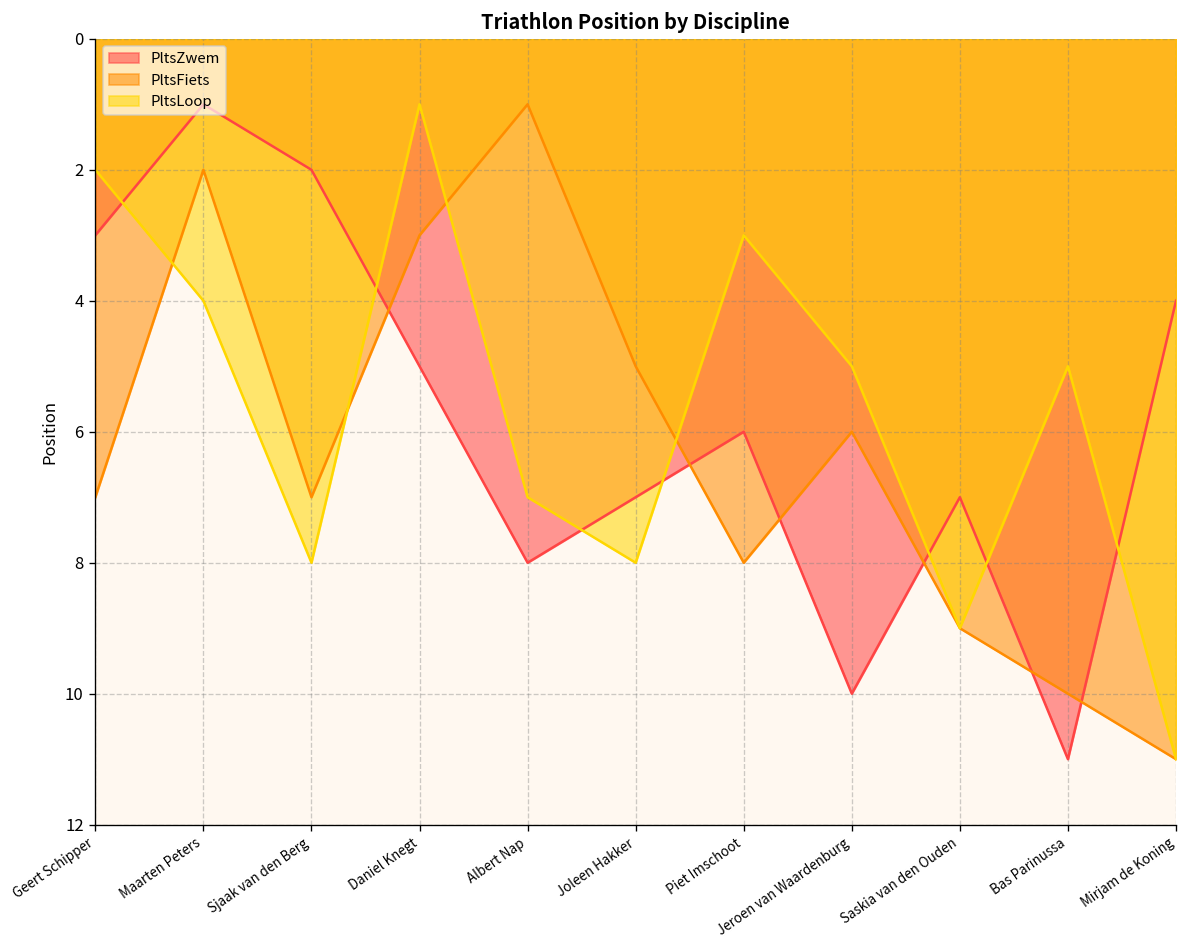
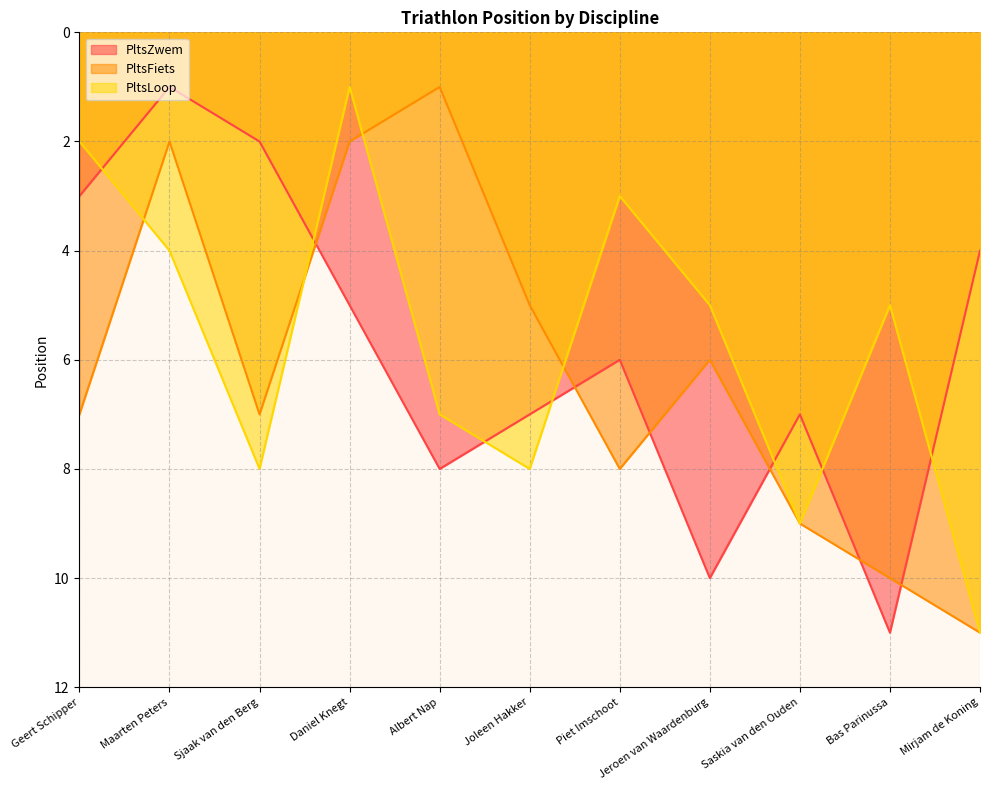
  {
    "PltsZwem": {
      "Geert Schipper": 3,
      "Sjaak van den Berg": 2,
      "Daniel Knegt": 5,
      "Albert Nap": 8,
      "Joleen Hakker": 7,
      "Piet Imschoot": 6,
      "Jeroen van Waardenburg": 10,
      "Saskia van den Ouden": 7,
      "Bas Parinussa": 11,
      "Mirjam de Koning": 4
    },
    "PltsFiets": {
      "Geert Schipper": 7,
      "Maarten Peters": 2,
      "Sjaak van den Berg": 7,
-     "Daniel Knegt": 3,
+     "Daniel Knegt": 2,
      "Albert Nap": 1,
      "Joleen Hakker": 5,
      "Piet Imschoot": 8,
      "Jeroen van Waardenburg": 6,
      "Bas Parinussa": 10
    },
    "PltsLoop": {
      "Geert Schipper": 2,
      "Maarten Peters": 4,
      "Sjaak van den Berg": 8,
      "Daniel Knegt": 1,
      "Albert Nap": 7,
      "Joleen Hakker": 8,
      "Piet Imschoot": 3,
      "Jeroen van Waardenburg": 5,
      "Bas Parinussa": 5
    }
  }
